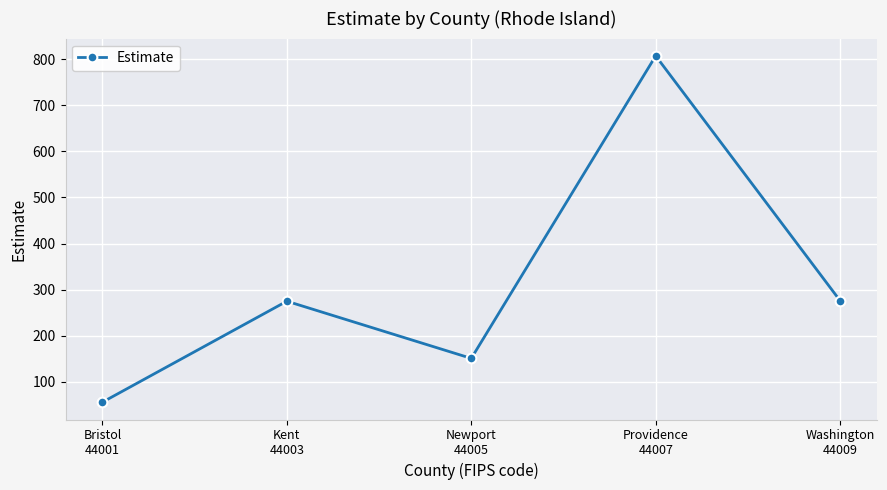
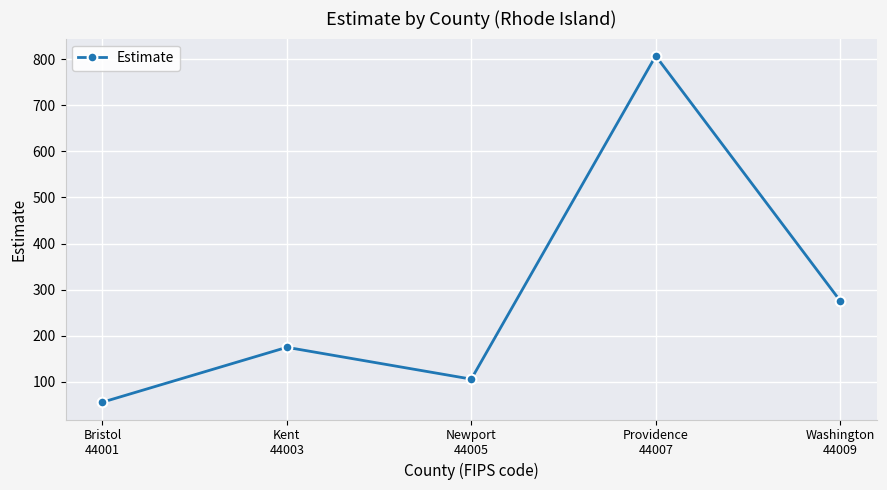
  {
    "Bristol 44001": 60,
-   "Kent 44003": 280,
-   "Newport 44005": 150,
+   "Kent 44003": 180,
+   "Newport 44005": 110,
    "Providence 44007": 810,
    "Washington 44009": 280
  }
